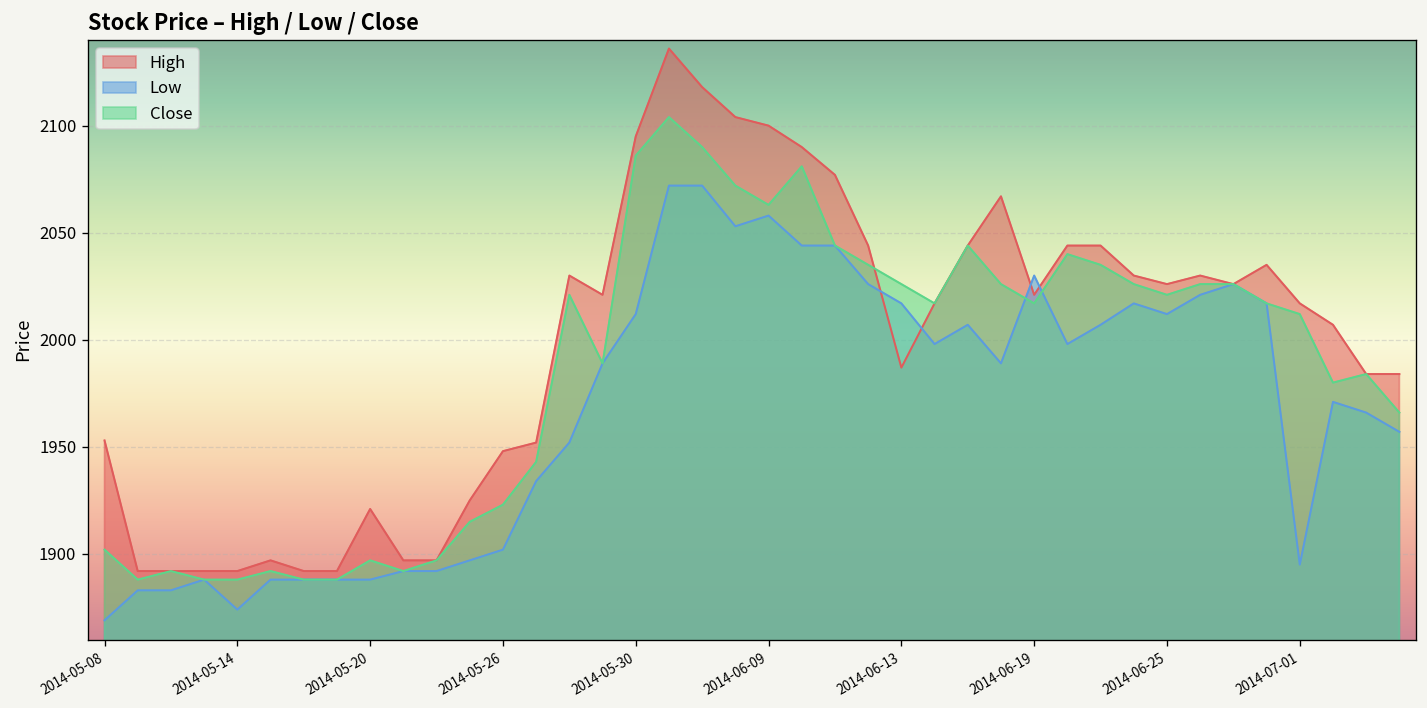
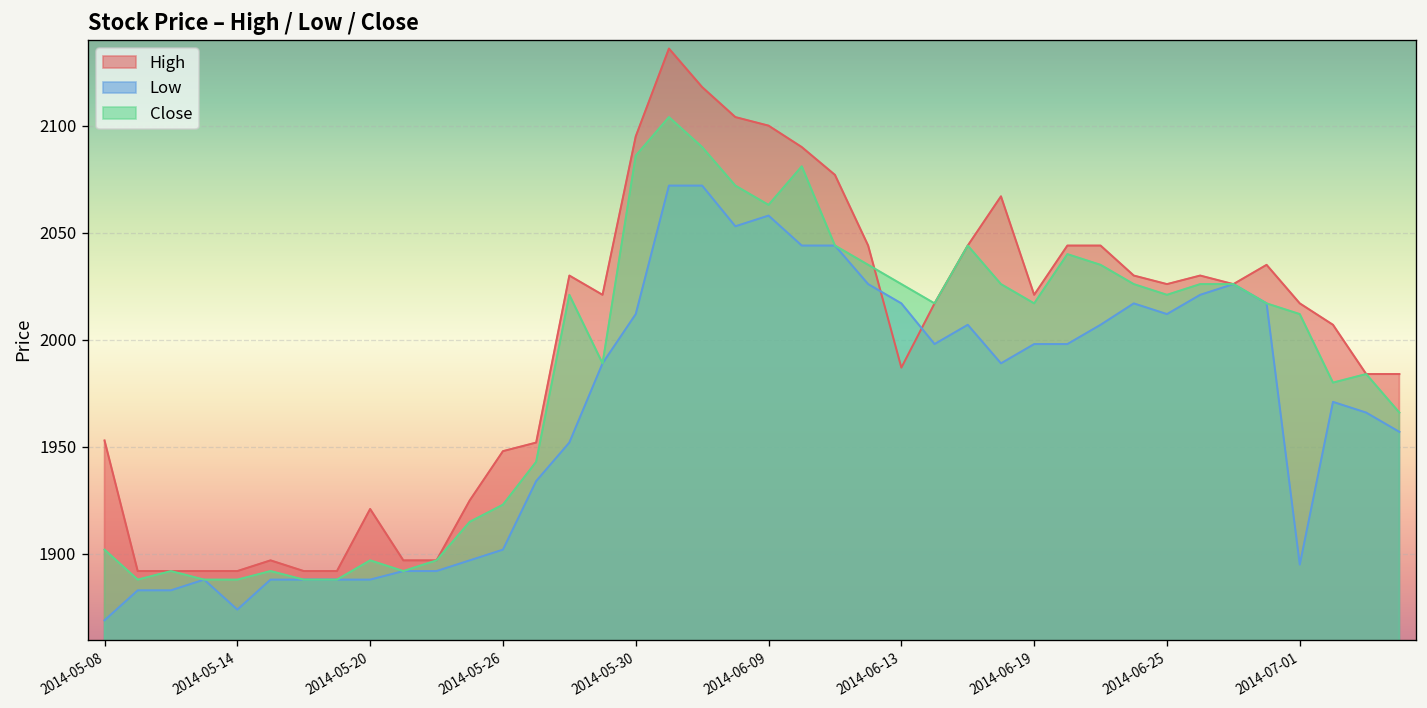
  {
    "High": {
      "2014-05-08": 1953,
      "2014-05-14": 1892,
      "2014-05-20": 1921,
      "2014-05-26": 1948,
      "2014-05-30": 2095,
      "2014-06-09": 2100,
      "2014-06-13": 1987,
      "2014-06-19": 2021,
      "2014-06-25": 2026,
      "2014-07-01": 2017
    },
    "Low": {
      "2014-05-08": 1869,
      "2014-05-14": 1874,
      "2014-05-20": 1888,
      "2014-05-26": 1902,
      "2014-05-30": 2012,
      "2014-06-09": 2058,
      "2014-06-13": 2017,
-     "2014-06-19": 2030,
+     "2014-06-19": 1998,
      "2014-06-25": 2012,
      "2014-07-01": 1895
    },
    "Close": {
      "2014-05-08": 1902,
      "2014-05-14": 1888,
      "2014-05-20": 1897,
      "2014-05-26": 1923,
      "2014-05-30": 2086,
      "2014-06-09": 2063,
      "2014-06-13": 2026,
      "2014-06-19": 2017,
      "2014-06-25": 2021,
      "2014-07-01": 2012
    }
  }
